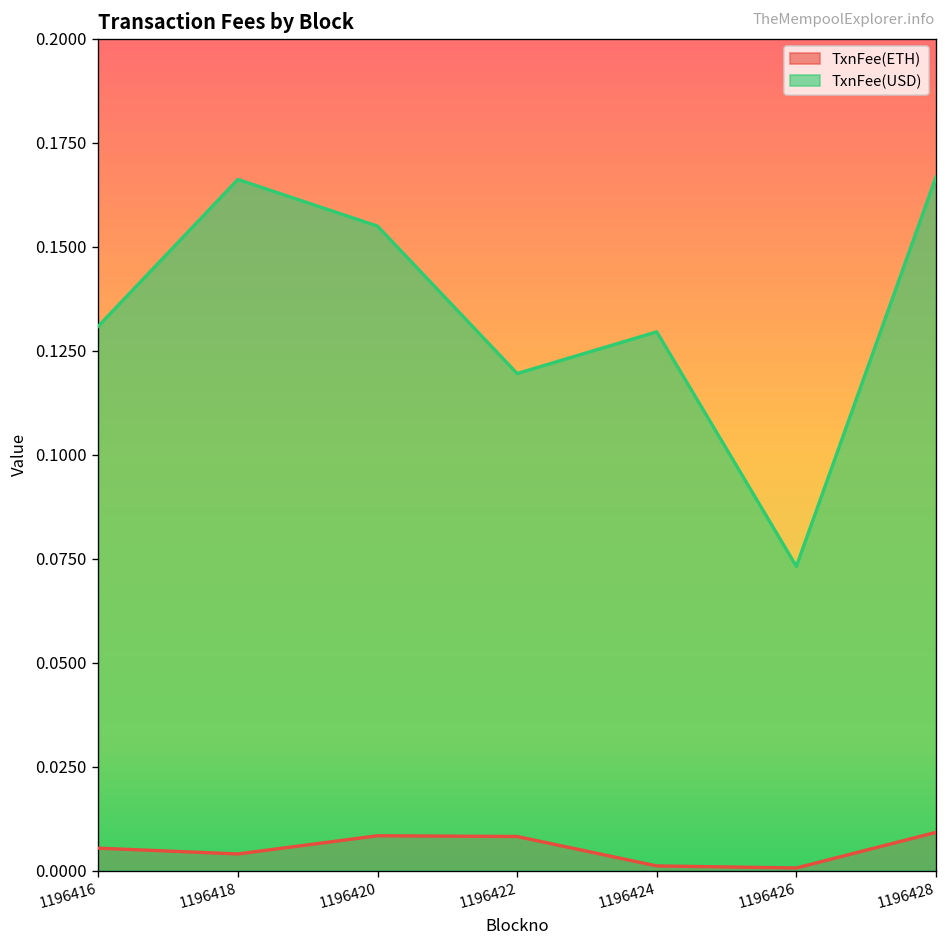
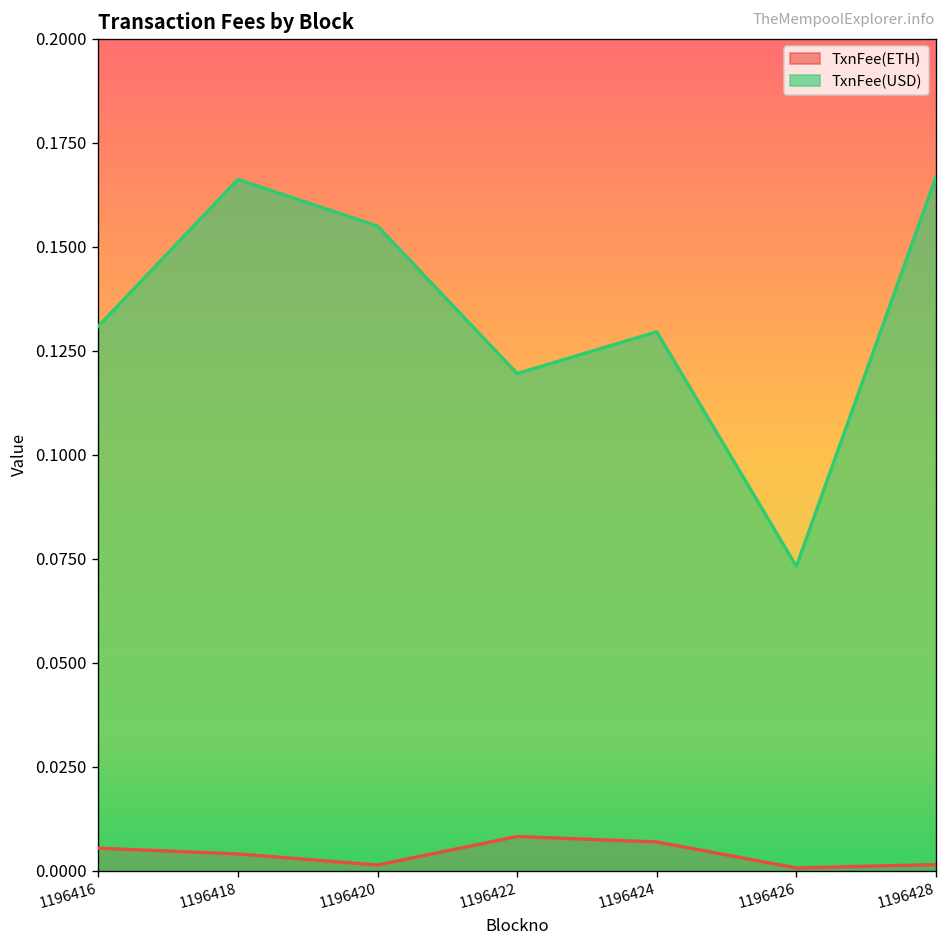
  {
    "TxnFee(ETH)": {
      "1196416": 0.005,
      "1196418": 0.004,
-     "1196420": 0.008,
+     "1196420": 0.001,
      "1196422": 0.008,
-     "1196424": 0.001,
+     "1196424": 0.007,
      "1196426": 0.001,
-     "1196428": 0.009
+     "1196428": 0.001
    },
    "TxnFee(USD)": {
      "1196416": 0.131,
      "1196418": 0.166,
      "1196420": 0.155,
      "1196422": 0.120,
      "1196424": 0.130,
      "1196426": 0.073,
      "1196428": 0.167
    }
  }
